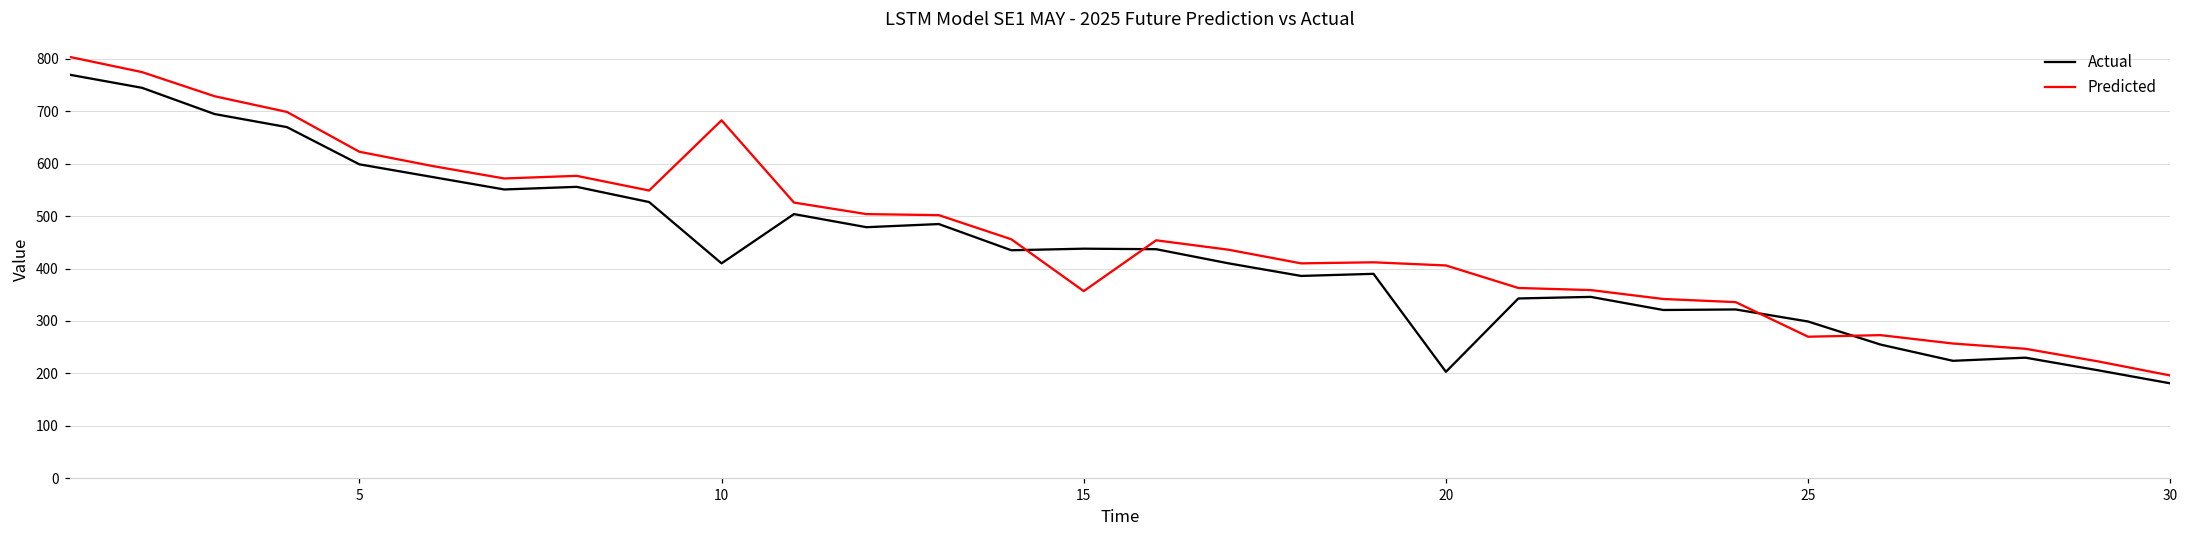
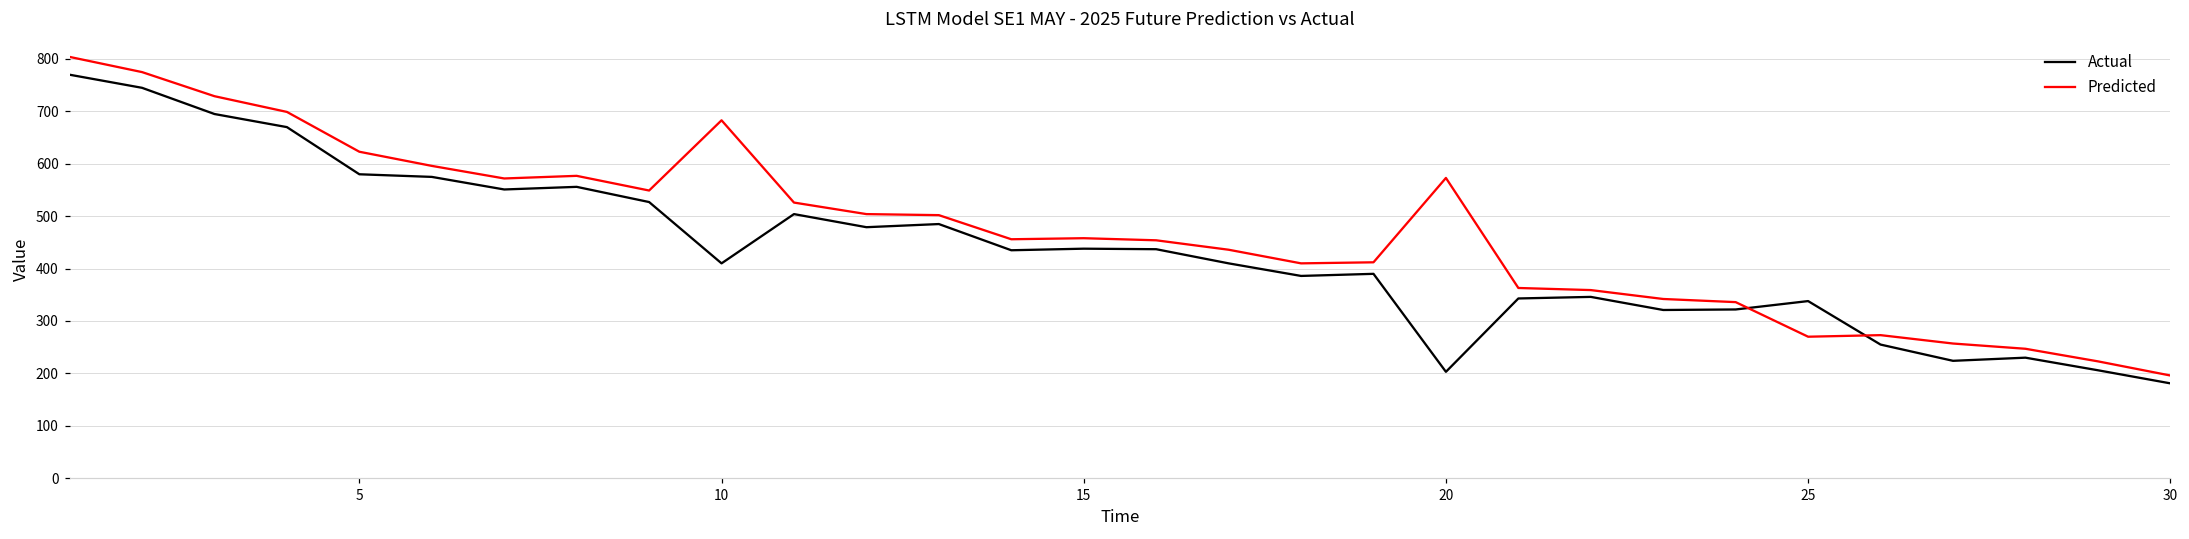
  {
    "Actual": {
-     "5": 600,
+     "5": 580,
      "10": 410,
      "15": 440,
      "20": 200,
-     "25": 300,
+     "25": 340,
      "30": 180
    },
    "Predicted": {
      "5": 620,
      "10": 680,
-     "15": 360,
-     "20": 410,
+     "15": 460,
+     "20": 570,
      "25": 270,
      "30": 200
    }
  }
